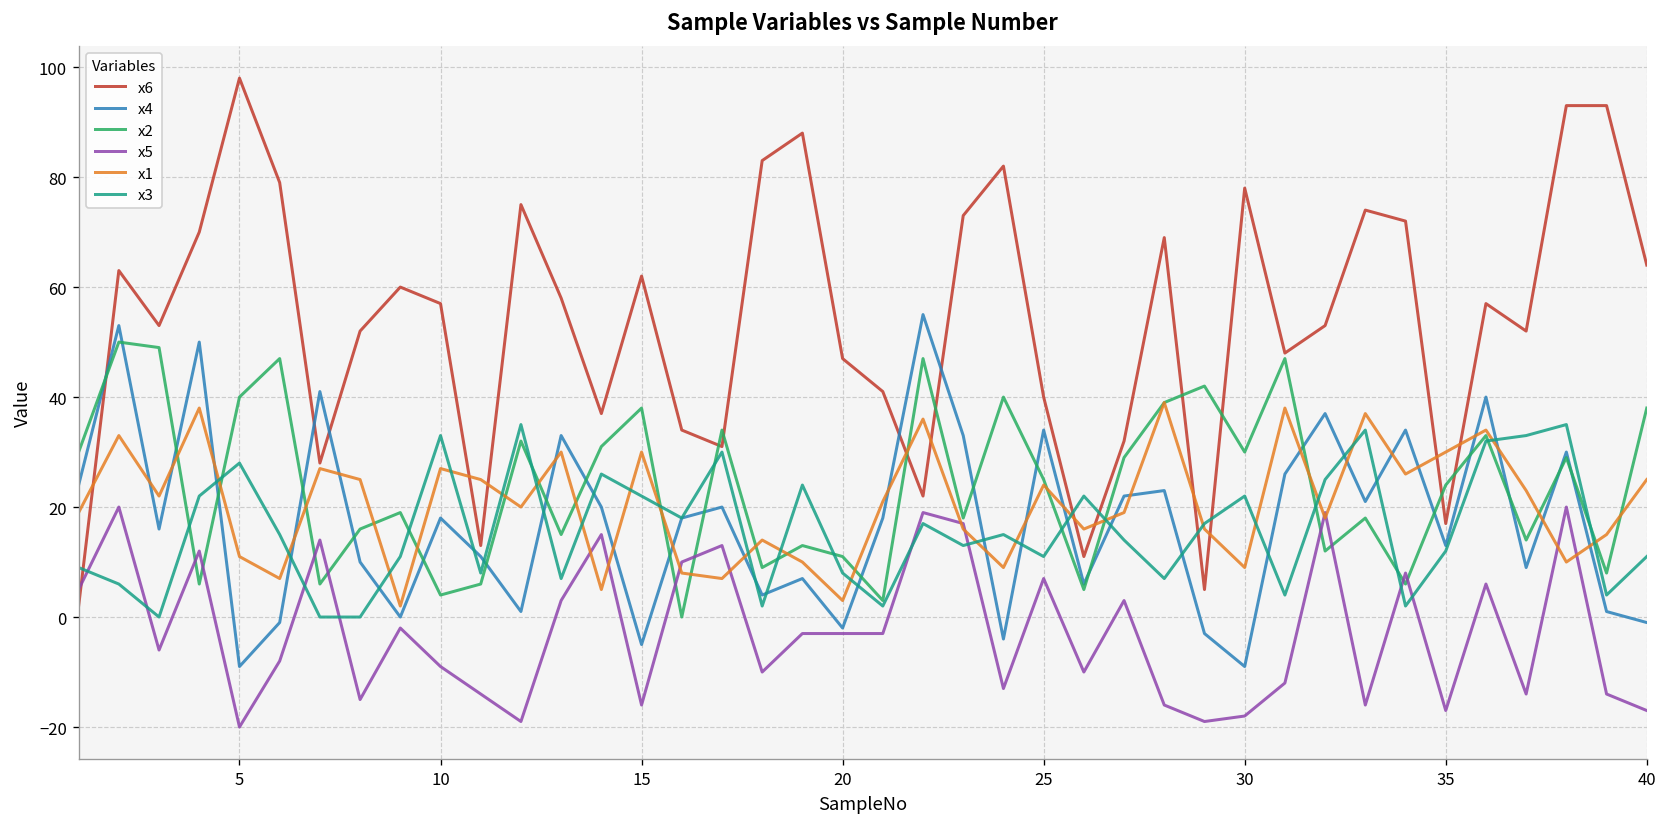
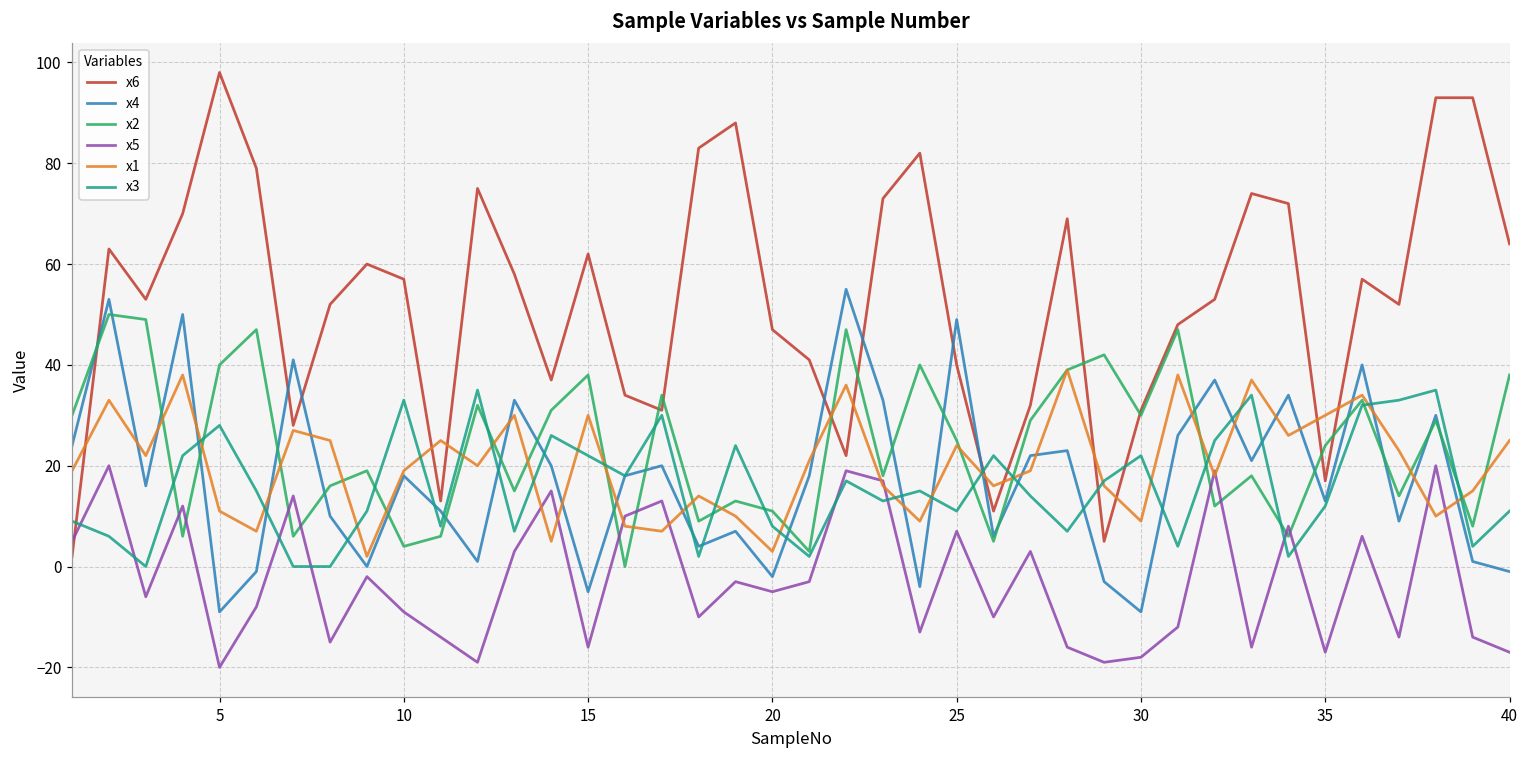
  {
    "x6": {
      "5": 98,
      "10": 57,
      "15": 62,
      "20": 47,
      "25": 40,
-     "30": 78,
+     "30": 31,
      "35": 17,
      "40": 64
    },
    "x4": {
      "5": -9,
      "10": 18,
      "15": -5,
      "20": -2,
-     "25": 34,
+     "25": 49,
      "30": -9,
      "35": 13,
      "40": -1
    },
    "x5": {
      "5": -20,
      "10": -9,
      "15": -16,
-     "20": -3,
+     "20": -5,
      "25": 7,
      "30": -18,
      "35": -17,
      "40": -17
    },
    "x1": {
      "5": 11,
-     "10": 27,
+     "10": 19,
      "15": 30,
      "20": 3,
      "25": 24,
      "30": 9,
      "35": 30,
      "40": 25
    }
  }
